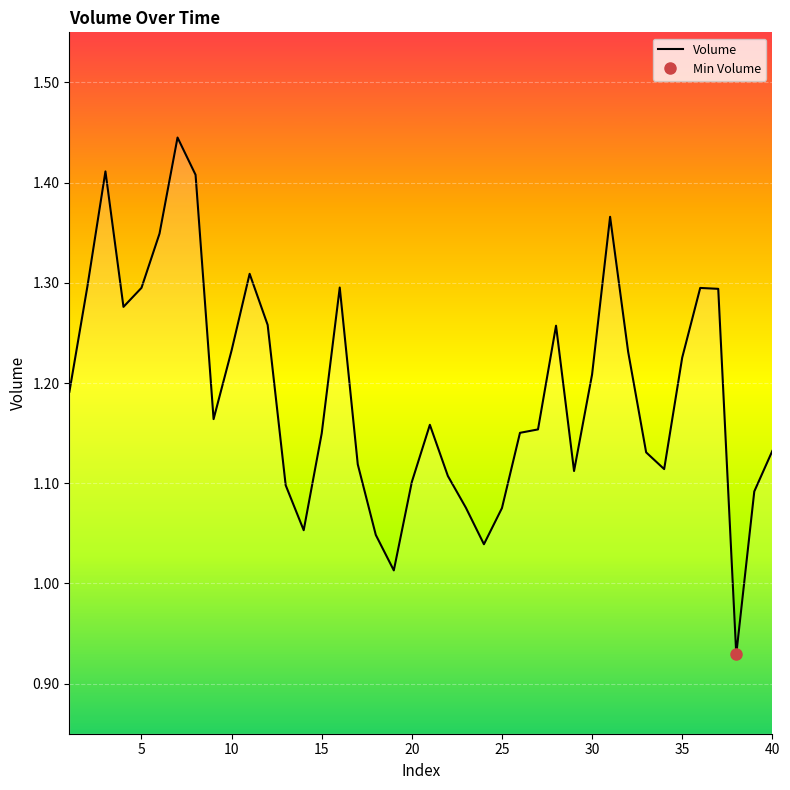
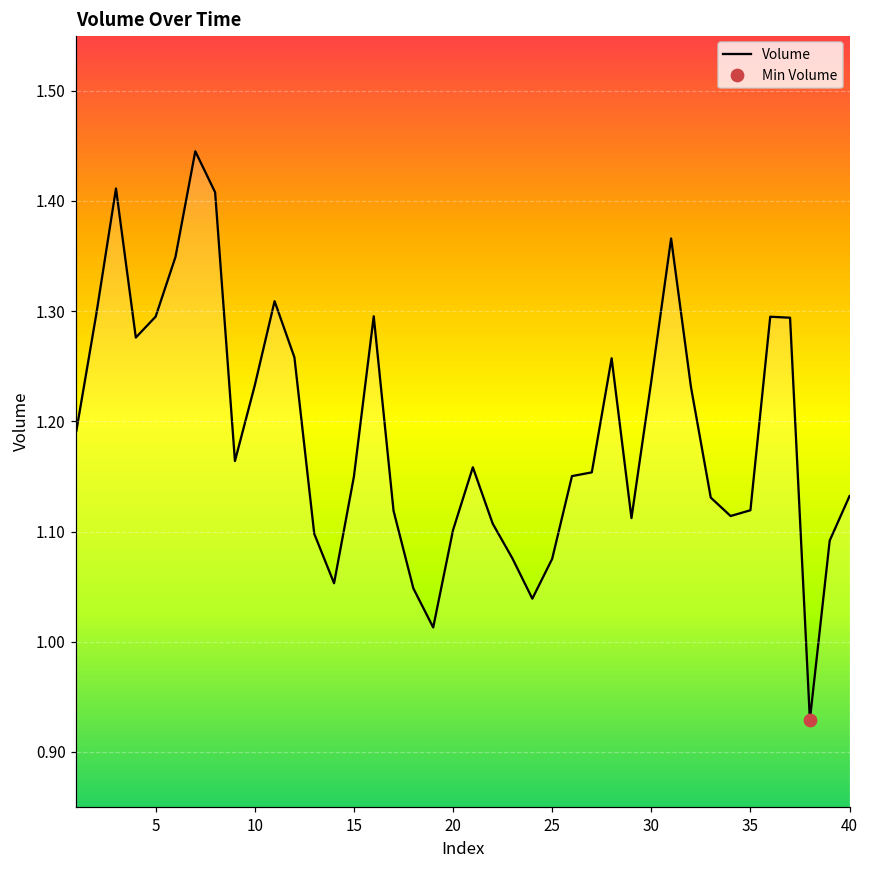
  {
    "Volume": {
      "5": 1.295,
      "10": 1.233,
      "15": 1.150,
      "20": 1.101,
      "25": 1.075,
-     "30": 1.209,
-     "35": 1.225,
+     "30": 1.236,
+     "35": 1.119,
      "40": 1.132
    }
  }
